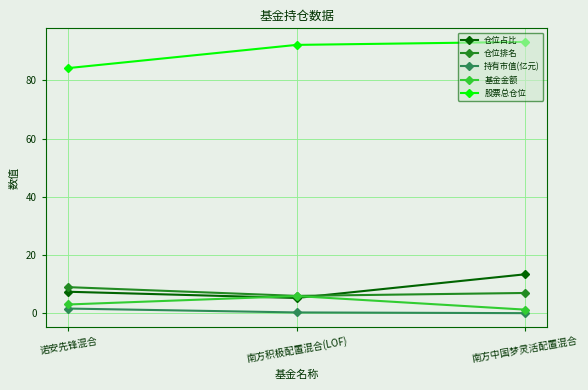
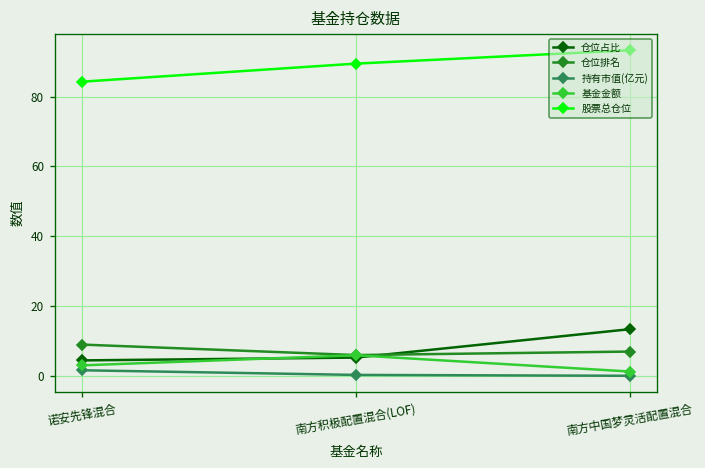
  {
    "仓位占比": {
-     "诺安先锋混合": 7,
+     "诺安先锋混合": 4,
      "南方中国梦灵活配置混合": 13
    },
    "基金金额": {
      "诺安先锋混合": 3,
      "南方中国梦灵活配置混合": 1
    },
    "股票总仓位": {
      "诺安先锋混合": 84,
-     "南方积极配置混合(LOF)": 92
+     "南方积极配置混合(LOF)": 89
    }
  }
